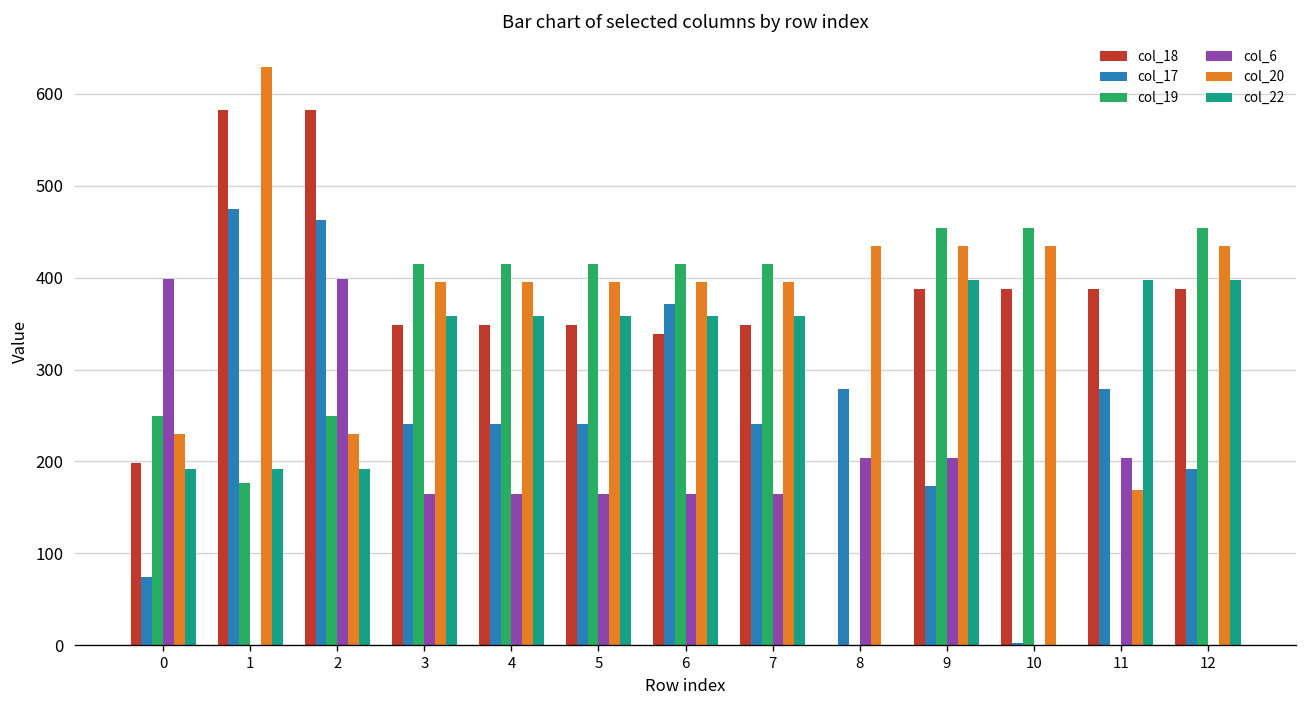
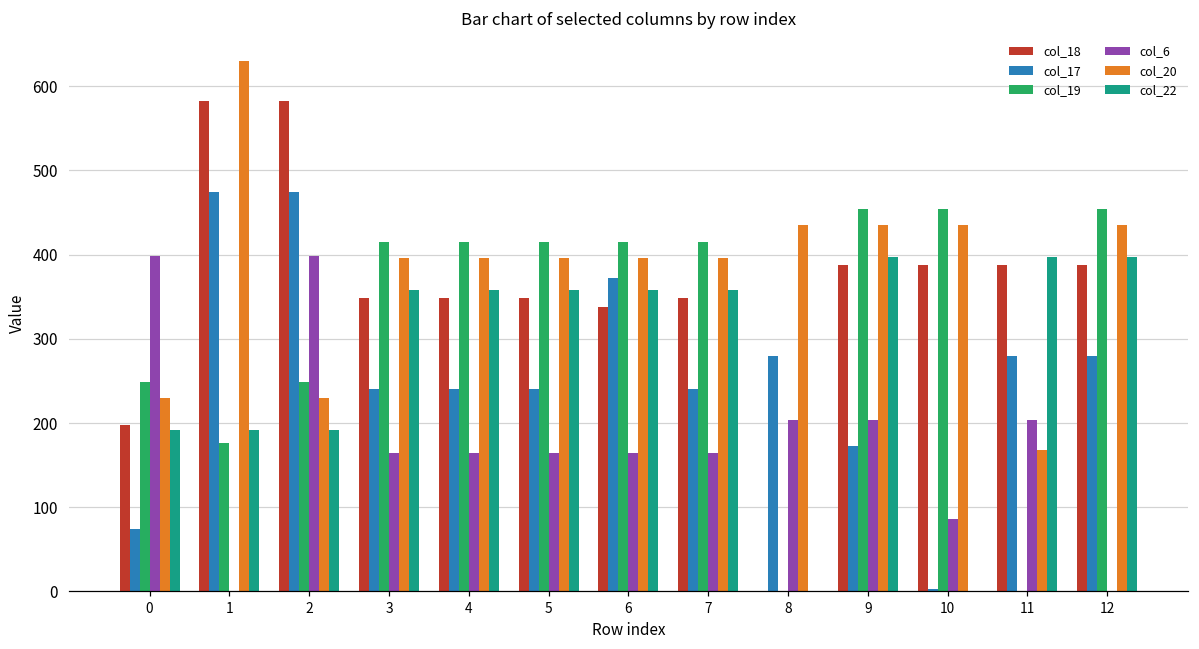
  {
    "col_18": {
      "0": 200,
      "1": 580,
      "2": 580,
      "3": 350,
      "4": 350,
      "5": 350,
      "6": 340,
      "7": 350,
      "8": 0,
      "9": 390,
      "10": 390,
      "11": 390,
      "12": 390
    },
    "col_17": {
      "0": 70,
      "1": 470,
-     "2": 460,
+     "2": 470,
      "3": 240,
      "4": 240,
      "5": 240,
      "6": 370,
      "7": 240,
      "8": 280,
      "9": 170,
      "11": 280,
-     "12": 190
+     "12": 280
    },
    "col_6": {
      "0": 400,
      "1": 0,
      "2": 400,
      "3": 160,
      "4": 160,
      "5": 160,
      "6": 160,
      "7": 160,
      "8": 200,
      "9": 200,
-     "10": 0,
+     "10": 90,
      "11": 200,
      "12": 0
    },
    "col_20": {
      "0": 230,
      "1": 630,
      "2": 230,
      "3": 400,
      "4": 400,
      "5": 400,
      "6": 400,
      "7": 400,
      "8": 430,
      "9": 430,
      "10": 430,
      "11": 170,
      "12": 430
    }
  }
